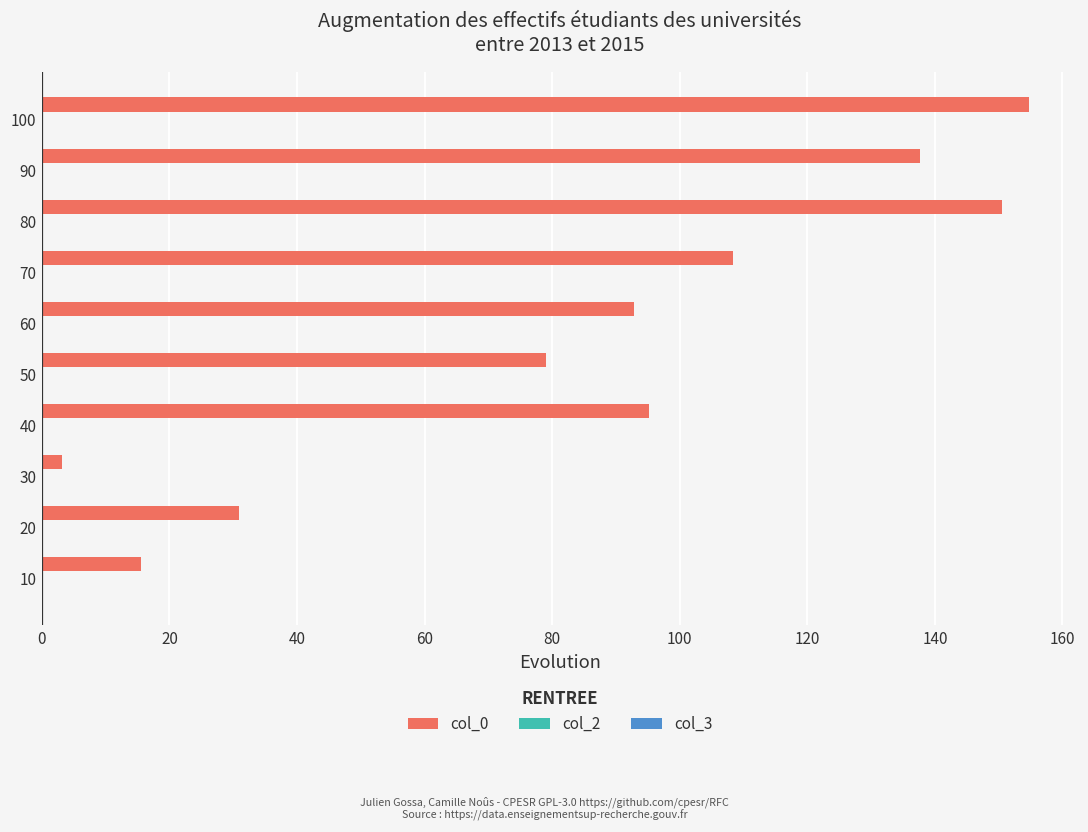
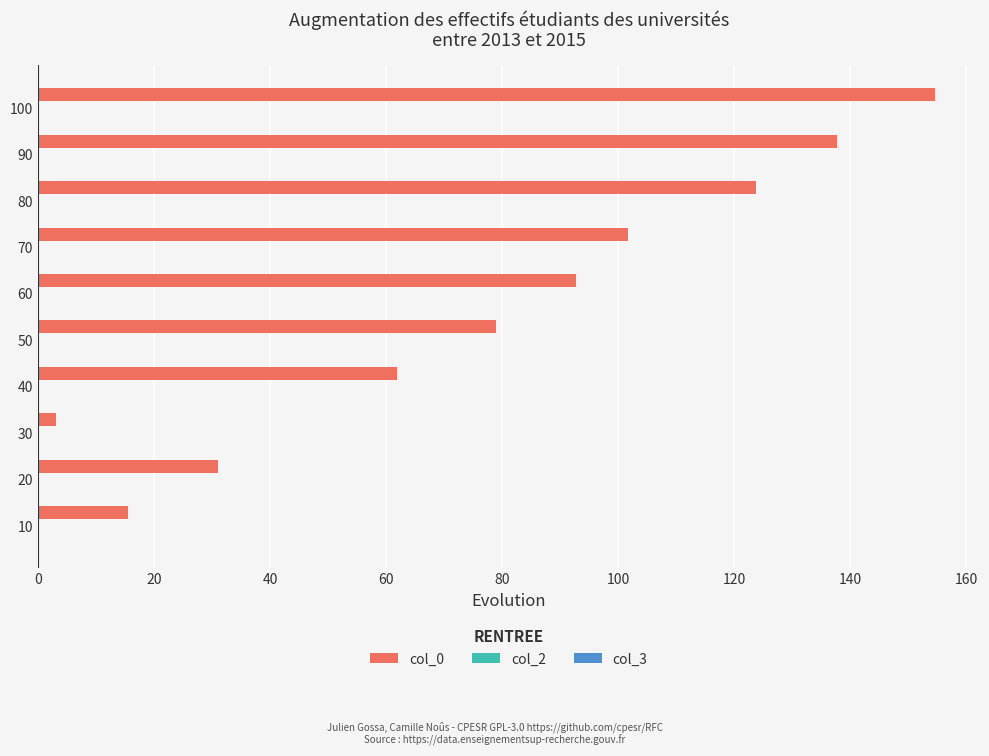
  {
    "col_0": {
      "100": 155,
      "90": 138,
-     "80": 151,
-     "70": 108,
+     "80": 124,
+     "70": 102,
      "60": 93,
      "50": 79,
-     "40": 95,
+     "40": 62,
      "30": 3,
      "20": 31,
      "10": 15
    }
  }
